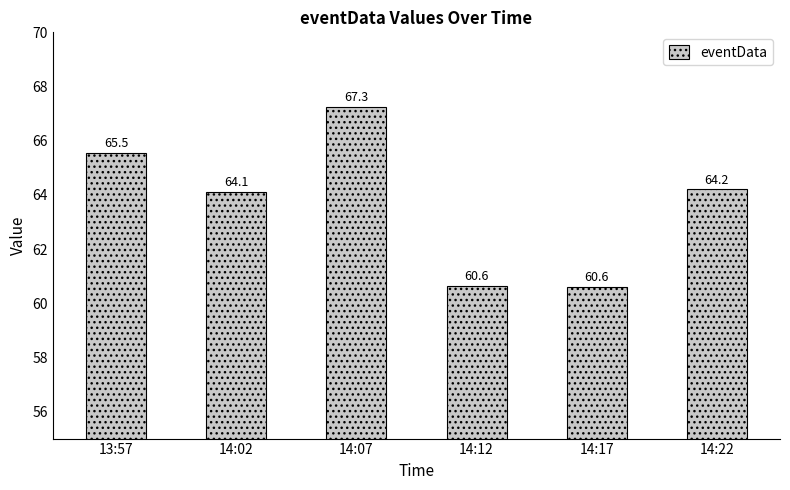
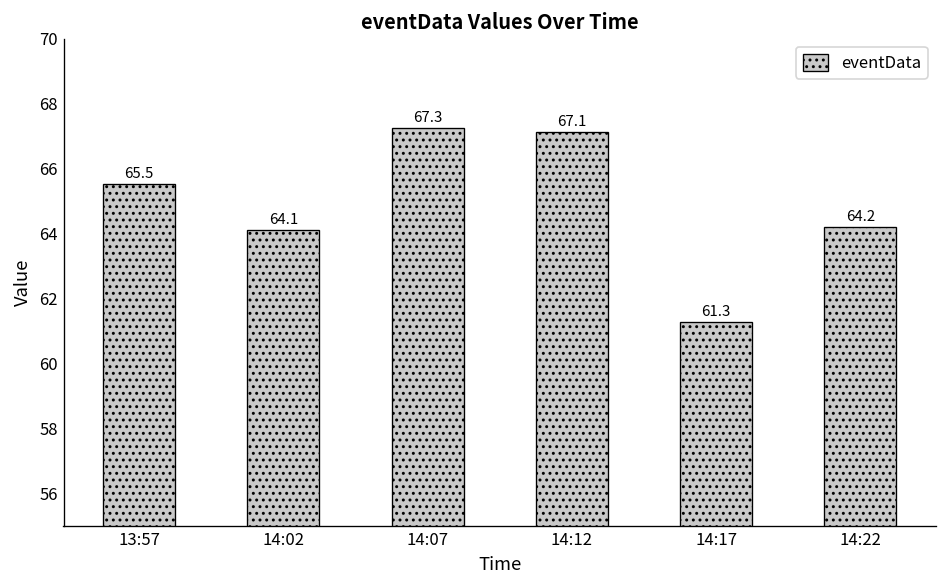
  {
    "13:57": 65.5,
    "14:02": 64.1,
    "14:07": 67.3,
-   "14:12": 60.6,
-   "14:17": 60.6,
+   "14:12": 67.1,
+   "14:17": 61.3,
    "14:22": 64.2
  }
